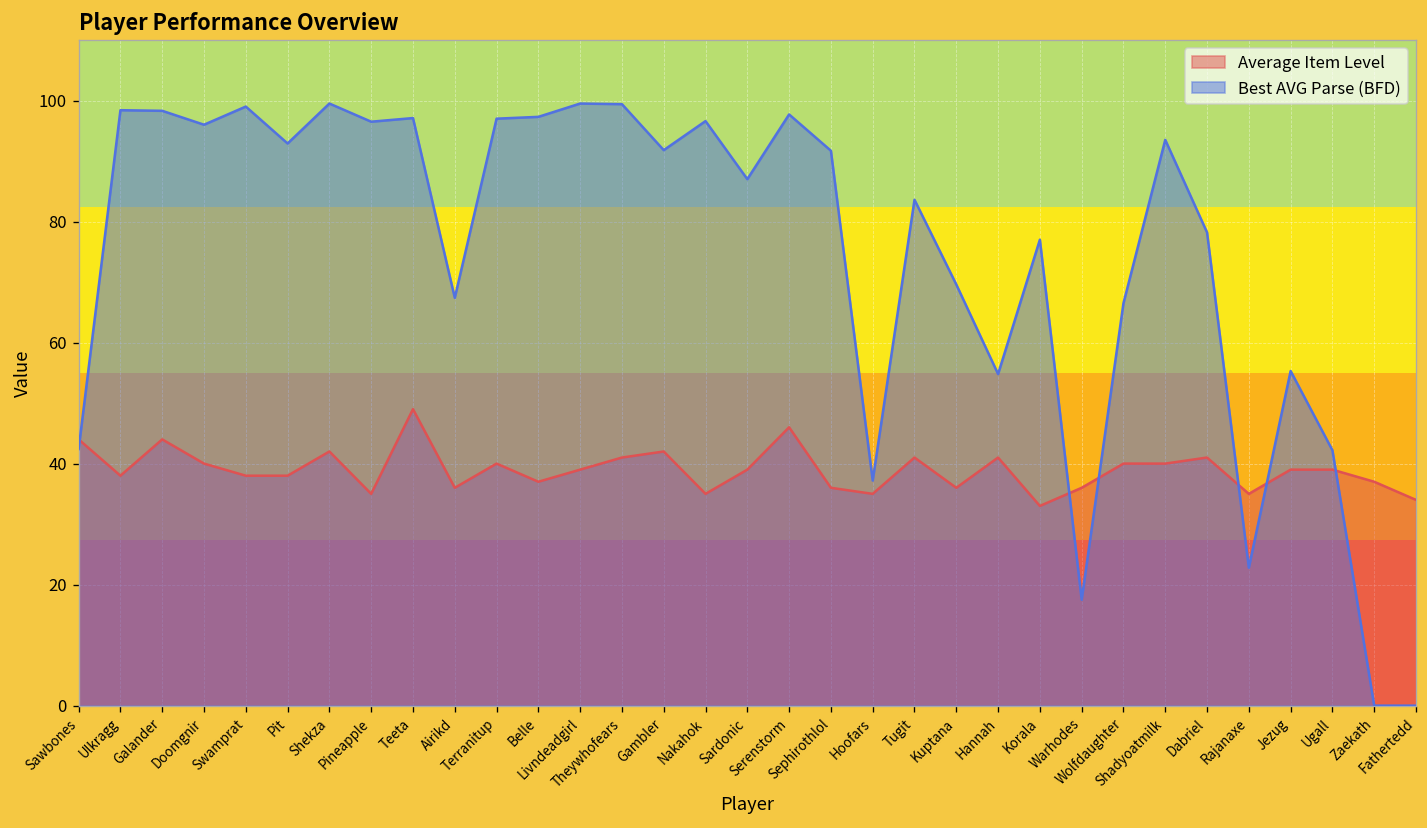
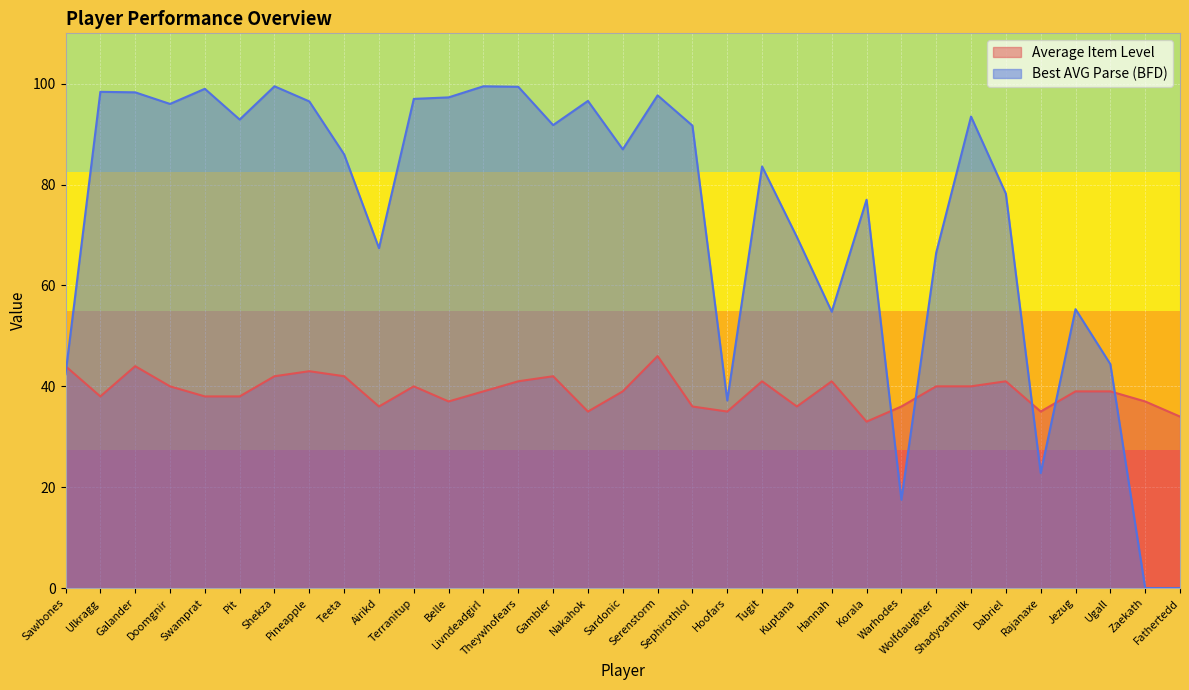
  {
    "Average Item Level": {
      "Sawbones": 44,
      "Ulkragg": 38,
      "Galander": 44,
      "Doomgnir": 40,
      "Swamprat": 38,
      "Pit": 38,
      "Shekza": 42,
-     "Pineapple": 35,
-     "Teeta": 49,
+     "Pineapple": 43,
+     "Teeta": 42,
      "Airikd": 36,
      "Terranitup": 40,
      "Belle": 37,
      "Livndeadgirl": 39,
      "Theywhofears": 41,
      "Gambler": 42,
      "Nakahok": 35,
      "Sardonic": 39,
      "Serenstorm": 46,
      "Sephirothlol": 36,
      "Hoofars": 35,
      "Tugit": 41,
      "Kuptana": 36,
      "Hannah": 41,
      "Korala": 33,
      "Warhodes": 36,
      "Wolfdaughter": 40,
      "Shadyoatmilk": 40,
      "Dabriel": 41,
      "Rajanaxe": 35,
      "Jezug": 39,
      "Ugall": 39,
      "Zaekath": 37,
      "Fathertedd": 34
    },
    "Best AVG Parse (BFD)": {
      "Sawbones": 42,
      "Ulkragg": 98,
      "Galander": 98,
      "Doomgnir": 96,
      "Swamprat": 99,
      "Pit": 93,
      "Shekza": 100,
      "Pineapple": 97,
-     "Teeta": 97,
+     "Teeta": 86,
      "Airikd": 67,
      "Terranitup": 97,
      "Belle": 97,
      "Livndeadgirl": 100,
      "Theywhofears": 99,
      "Gambler": 92,
      "Nakahok": 97,
      "Sardonic": 87,
      "Serenstorm": 98,
      "Sephirothlol": 92,
      "Hoofars": 37,
      "Tugit": 84,
      "Kuptana": 70,
      "Hannah": 55,
      "Korala": 77,
      "Warhodes": 18,
      "Wolfdaughter": 67,
      "Shadyoatmilk": 94,
      "Dabriel": 78,
      "Rajanaxe": 23,
      "Jezug": 55,
-     "Ugall": 42,
+     "Ugall": 44,
      "Zaekath": 0,
      "Fathertedd": 0
    }
  }
